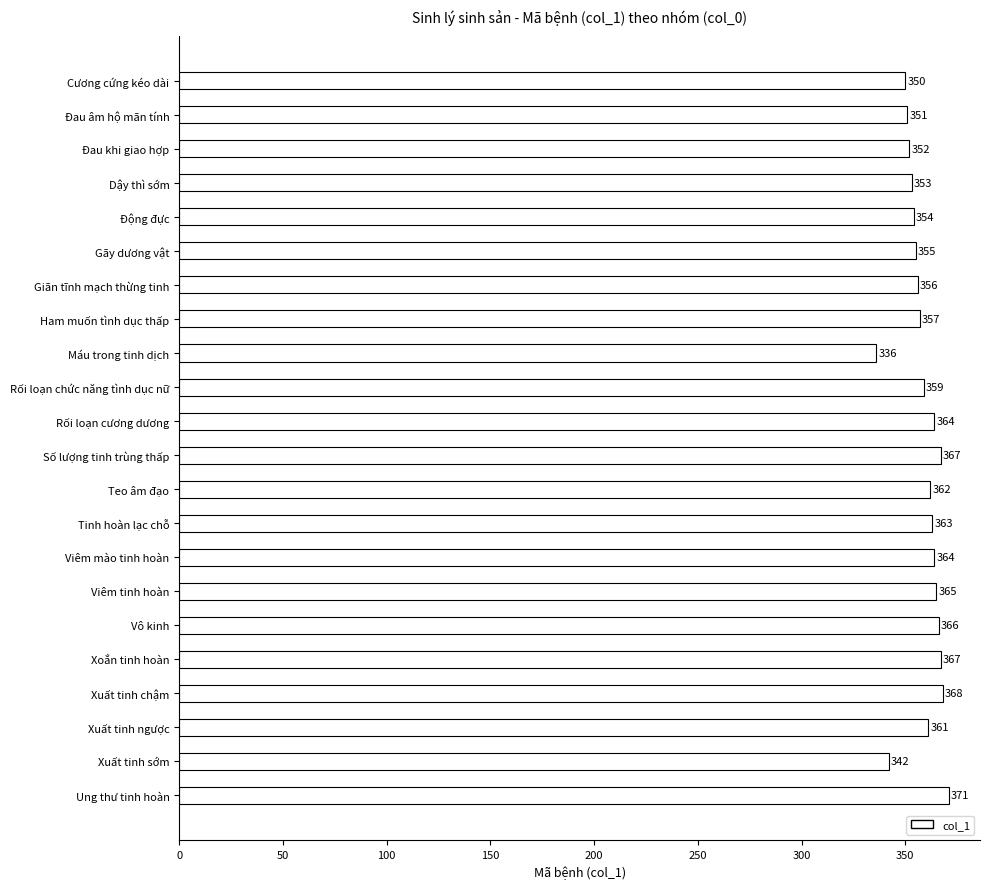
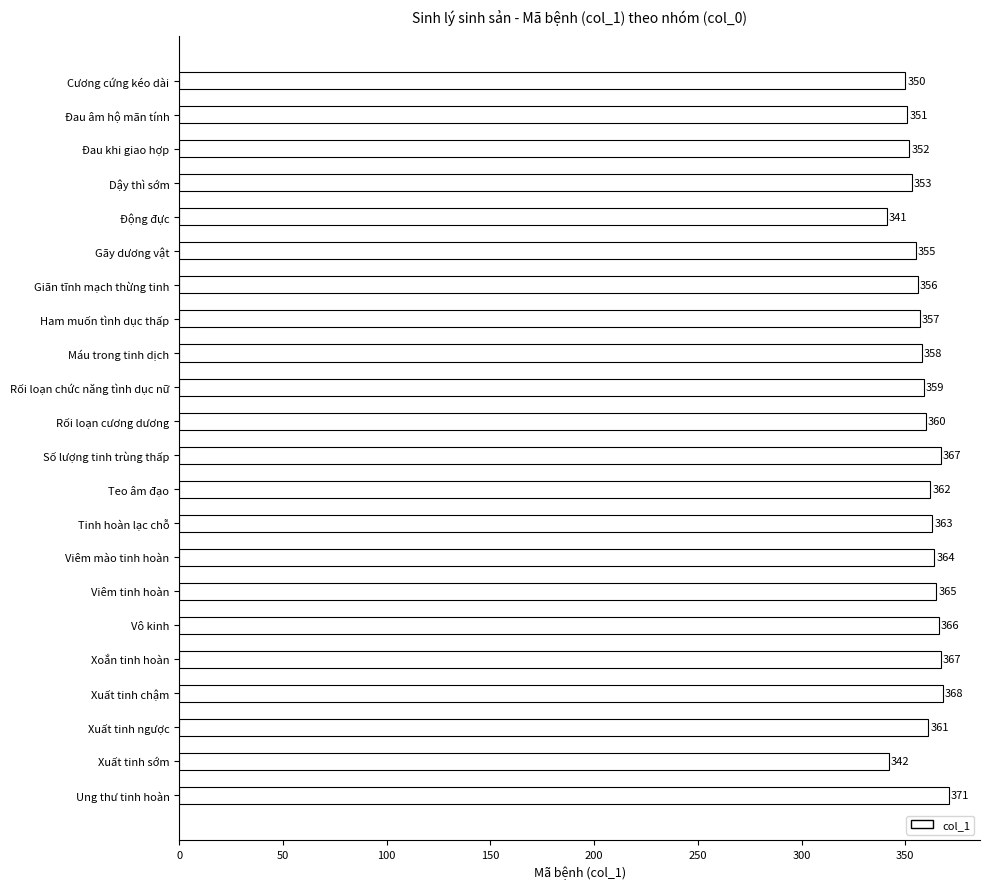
  {
    "Cương cứng kéo dài": 350,
    "Đau âm hộ mãn tính": 351,
    "Đau khi giao hợp": 352,
    "Dậy thì sớm": 353,
-   "Động đực": 354,
+   "Động đực": 341,
    "Gãy dương vật": 355,
    "Giãn tĩnh mạch thừng tinh": 356,
    "Ham muốn tình dục thấp": 357,
-   "Máu trong tinh dịch": 336,
+   "Máu trong tinh dịch": 358,
    "Rối loạn chức năng tình dục nữ": 359,
-   "Rối loạn cương dương": 364,
+   "Rối loạn cương dương": 360,
    "Số lượng tinh trùng thấp": 367,
    "Teo âm đạo": 362,
    "Tinh hoàn lạc chỗ": 363,
    "Viêm mào tinh hoàn": 364,
    "Viêm tinh hoàn": 365,
    "Vô kinh": 366,
    "Xoắn tinh hoàn": 367,
    "Xuất tinh chậm": 368,
    "Xuất tinh ngược": 361,
    "Xuất tinh sớm": 342,
    "Ung thư tinh hoàn": 371
  }
